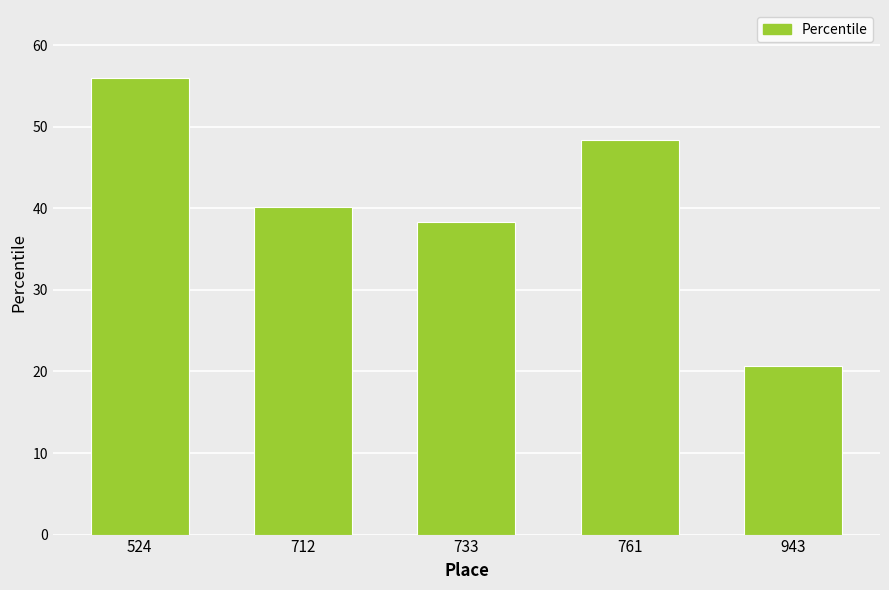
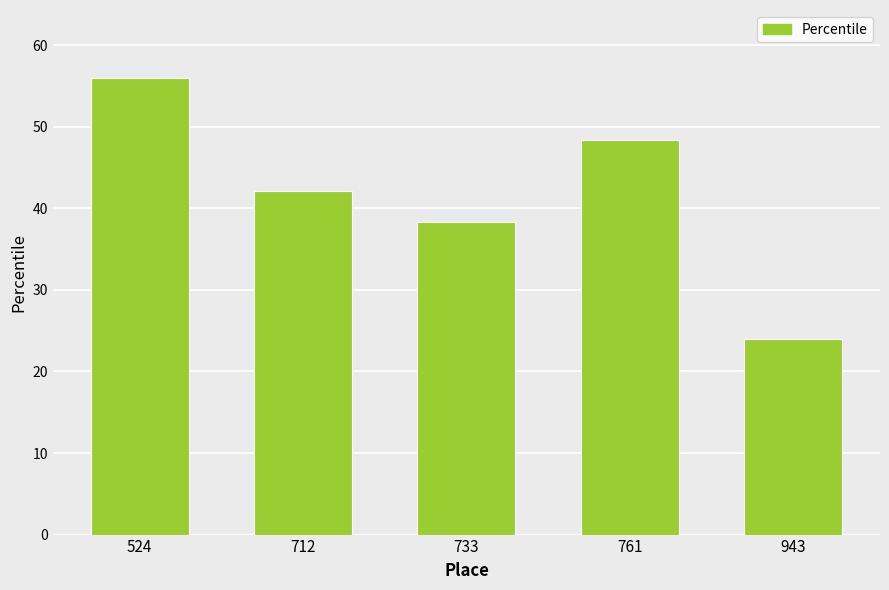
  {
    "524": 56,
-   "712": 40,
+   "712": 42,
    "733": 38,
    "761": 48,
-   "943": 21
+   "943": 24
  }
